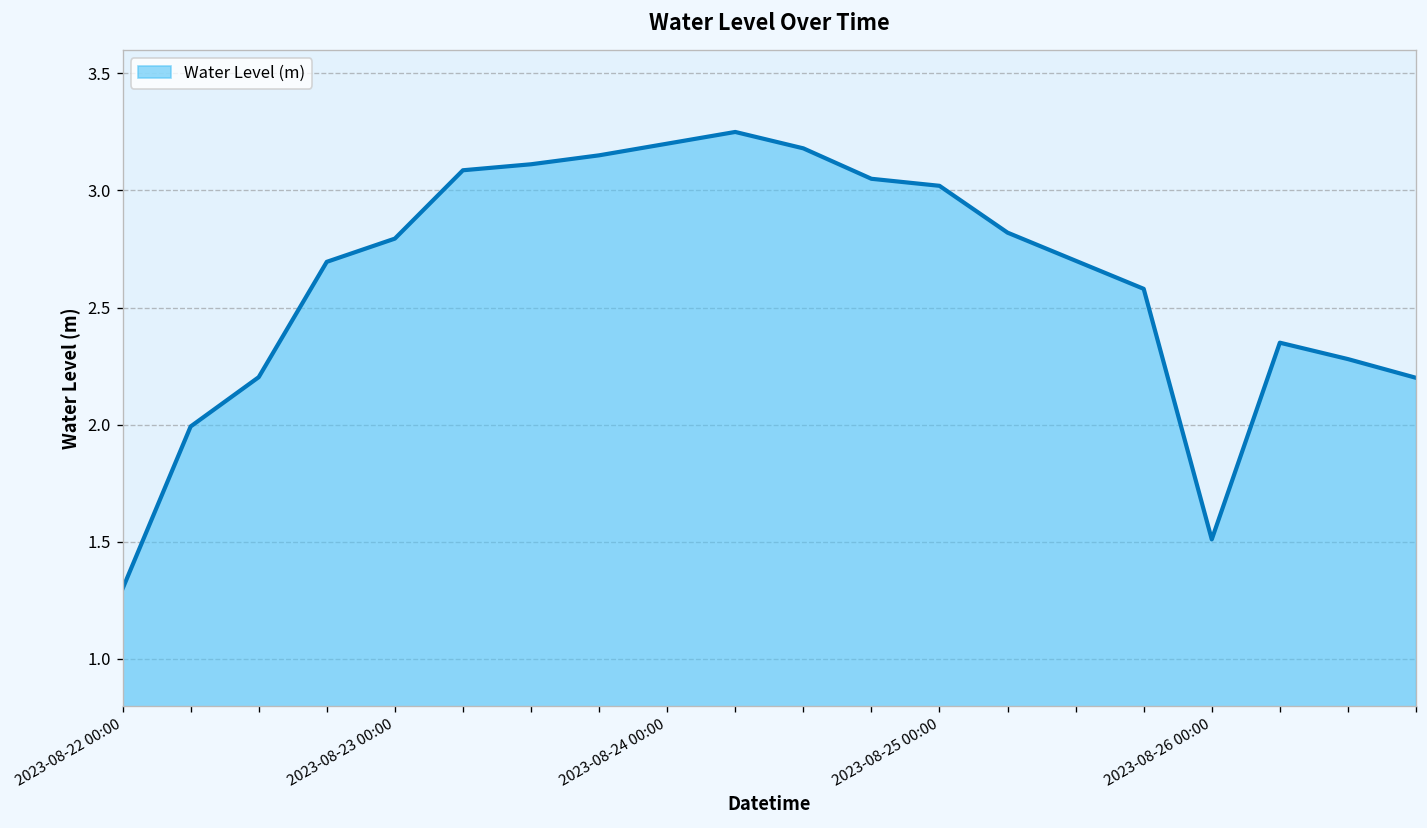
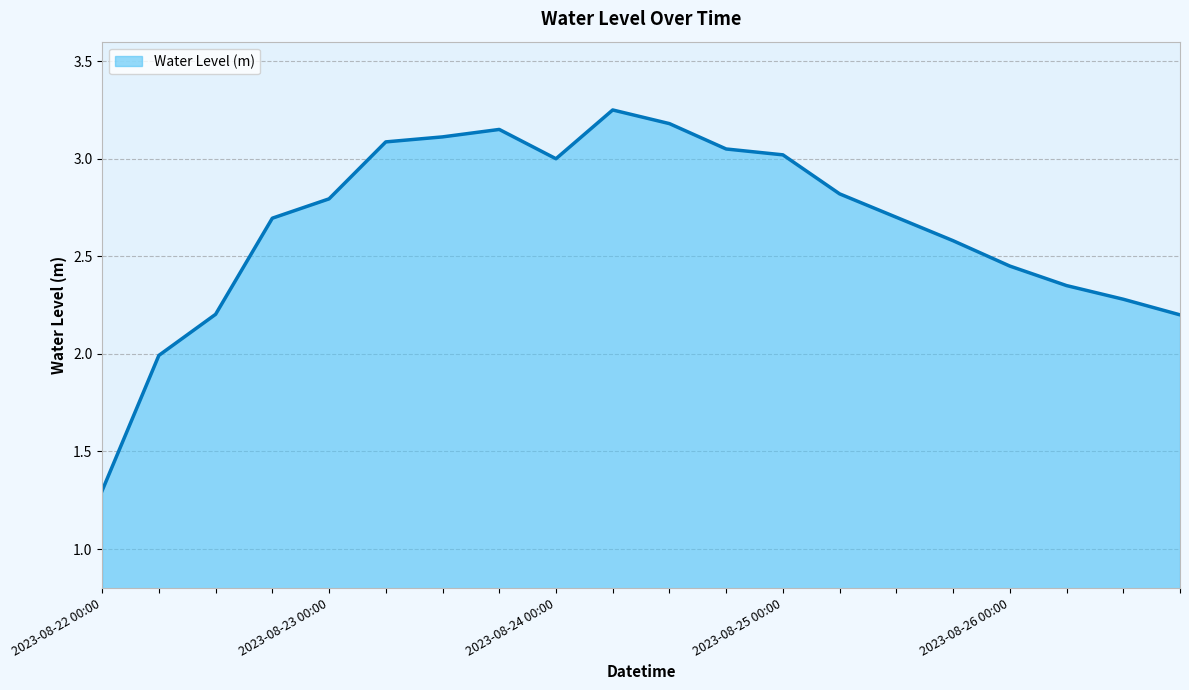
  {
    "2023-08-22 00:00": 1.30,
    "2023-08-23 00:00": 2.79,
-   "2023-08-24 00:00": 3.2,
+   "2023-08-24 00:00": 3.0,
    "2023-08-25 00:00": 3.02,
-   "2023-08-26 00:00": 1.51
+   "2023-08-26 00:00": 2.45
  }
